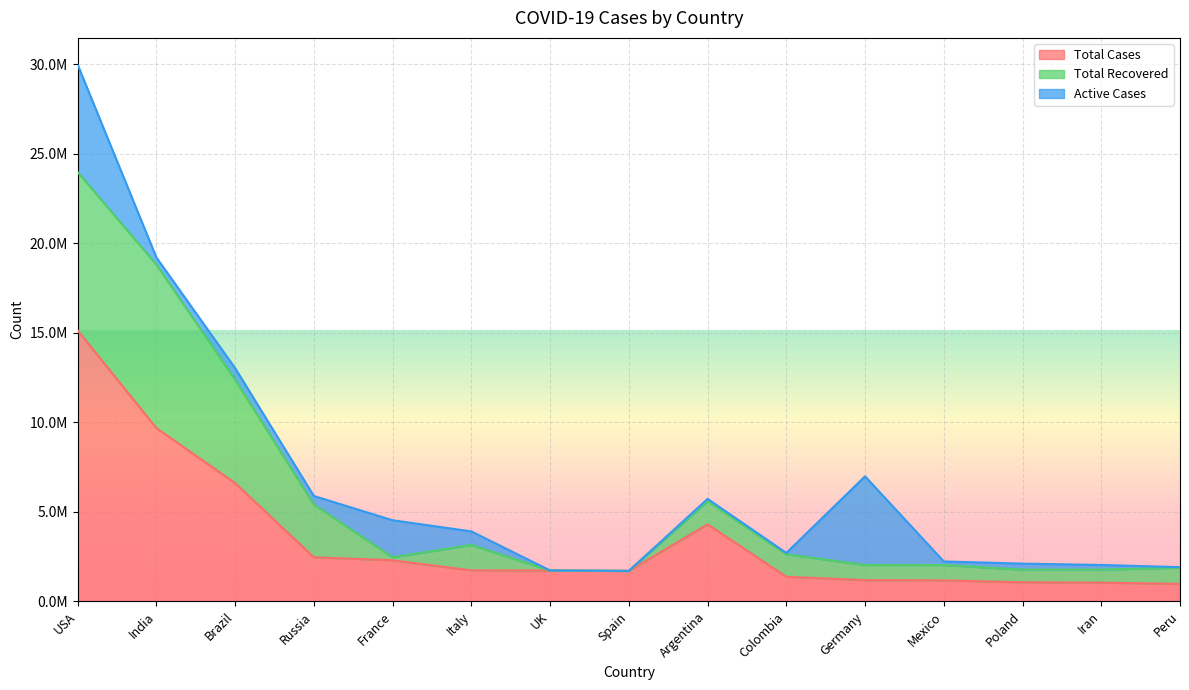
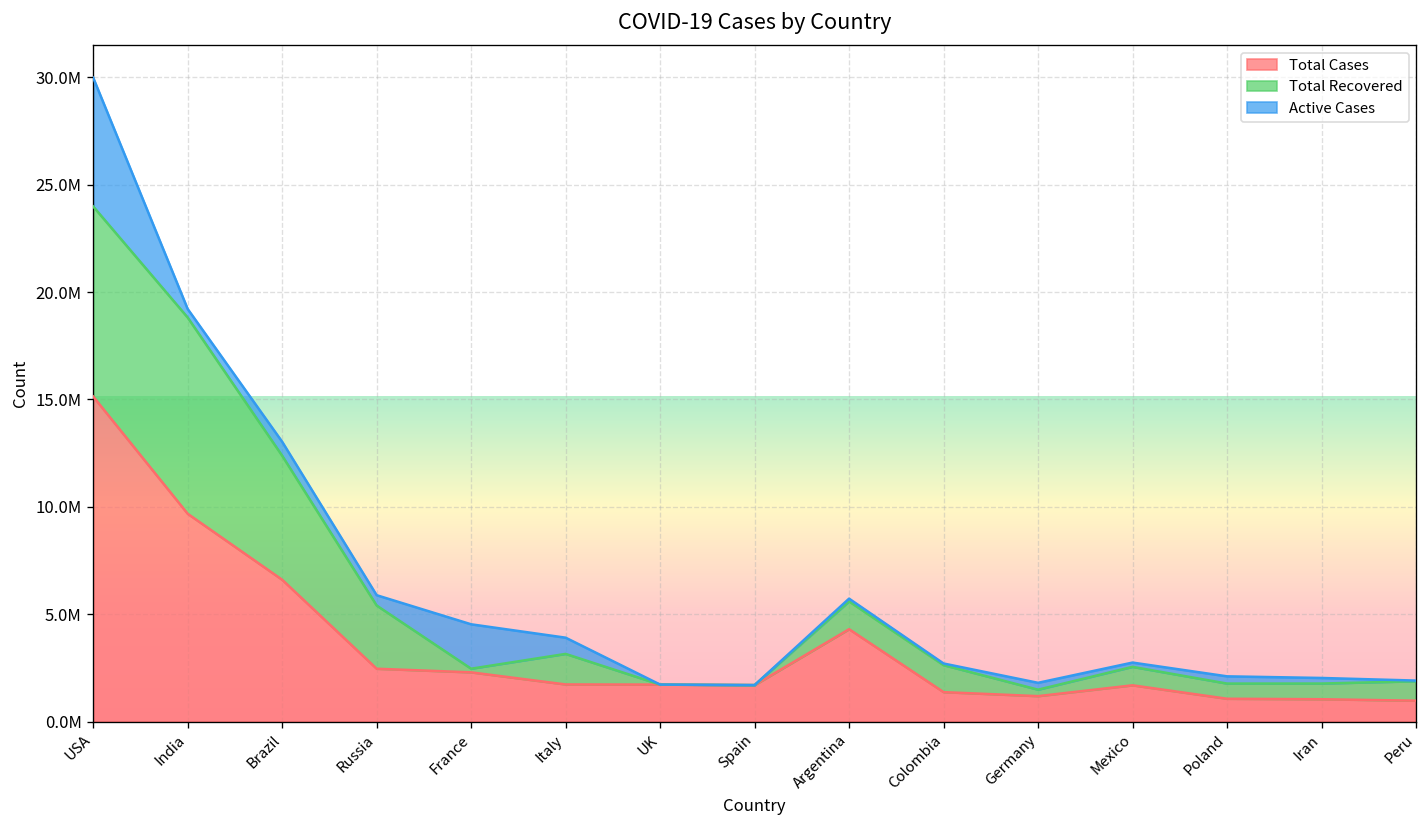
  {
    "Total Cases": {
      "USA": 15100000,
      "India": 9700000,
      "Brazil": 6600000,
      "Russia": 2500000,
      "France": 2300000,
      "Italy": 1700000,
      "Argentina": 4300000,
      "Colombia": 1400000,
      "Germany": 1200000,
-     "Mexico": 1200000,
+     "Mexico": 1700000,
      "Poland": 1100000,
      "Iran": 1000000,
      "Peru": 1000000
    },
    "Total Recovered": {
      "USA": 8800000,
      "India": 9100000,
      "Brazil": 5800000,
      "Russia": 2900000,
      "France": 200000,
      "Italy": 1400000,
-     "Germany": 800000,
+     "Germany": 300000,
      "Mexico": 900000,
      "Poland": 700000,
      "Iran": 700000
    },
    "Active Cases": {
      "USA": 6000000,
      "India": 400000,
      "Brazil": 700000,
      "Russia": 500000,
      "France": 2100000,
      "Italy": 800000,
-     "Germany": 5000000,
+     "Germany": 300000,
      "Mexico": 200000,
      "Poland": 300000,
      "Iran": 300000
    }
  }
